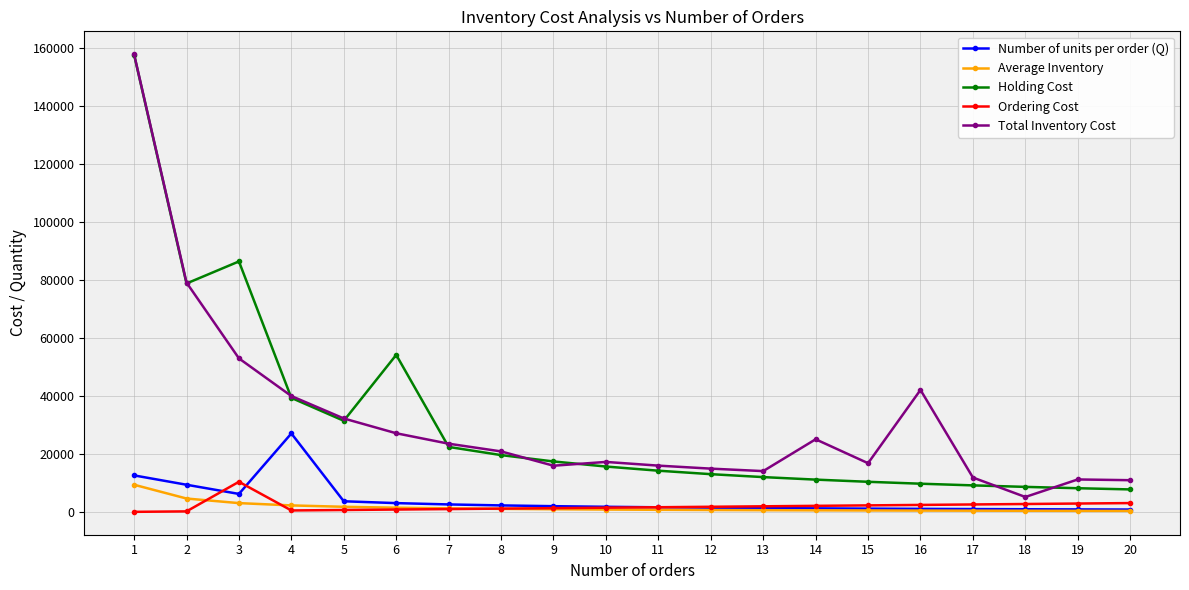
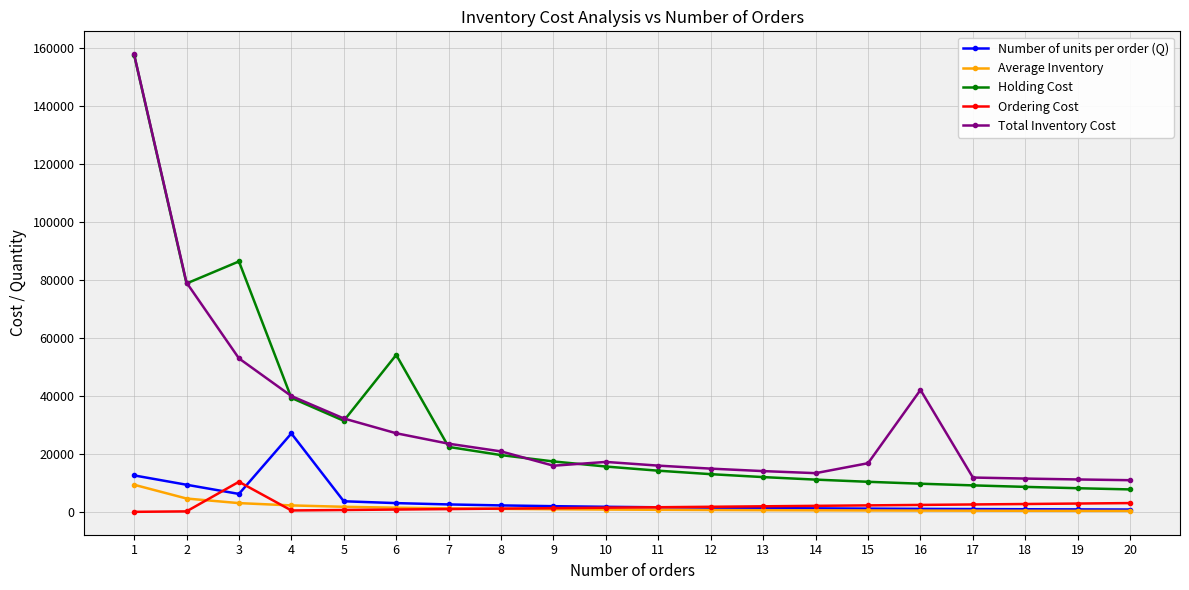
  {
    "Number of units per order (Q)": {
      "1": 13000,
      "2": 10000,
      "3": 6000,
      "4": 27000,
      "5": 4000,
      "6": 3000,
      "7": 3000,
      "8": 2000
    },
    "Average Inventory": {
      "1": 10000,
      "2": 5000,
      "3": 3000,
      "4": 2000,
      "5": 2000
    },
    "Holding Cost": {
      "3": 86000,
      "6": 54000,
      "7": 23000,
      "8": 20000,
      "9": 18000,
      "10": 16000,
      "11": 14000,
      "12": 13000,
      "13": 12000,
      "14": 11000,
      "15": 11000,
      "16": 10000,
      "17": 9000,
      "18": 9000,
      "19": 8000,
      "20": 8000
    },
    "Ordering Cost": {
      "1": 0,
      "2": 0,
      "3": 11000,
      "4": 1000,
      "5": 1000,
      "14": 2000,
      "15": 2000,
      "16": 3000,
      "17": 3000,
      "18": 3000,
      "19": 3000,
      "20": 3000
    },
    "Total Inventory Cost": {
      "3": 53000,
      "6": 27000,
      "7": 24000,
      "8": 21000,
      "9": 16000,
      "10": 17000,
      "11": 16000,
      "12": 15000,
      "13": 14000,
-     "14": 25000,
+     "14": 13000,
      "15": 17000,
      "16": 42000,
      "17": 12000,
-     "18": 5000,
+     "18": 12000,
      "19": 11000,
      "20": 11000
    }
  }
